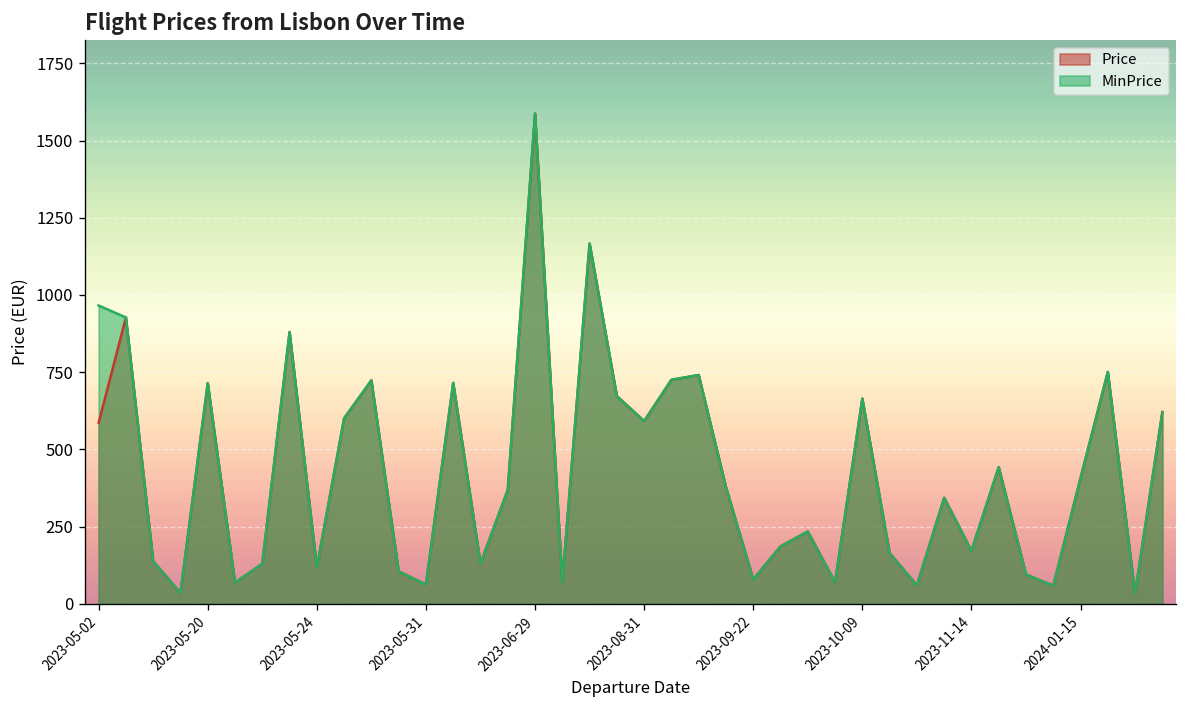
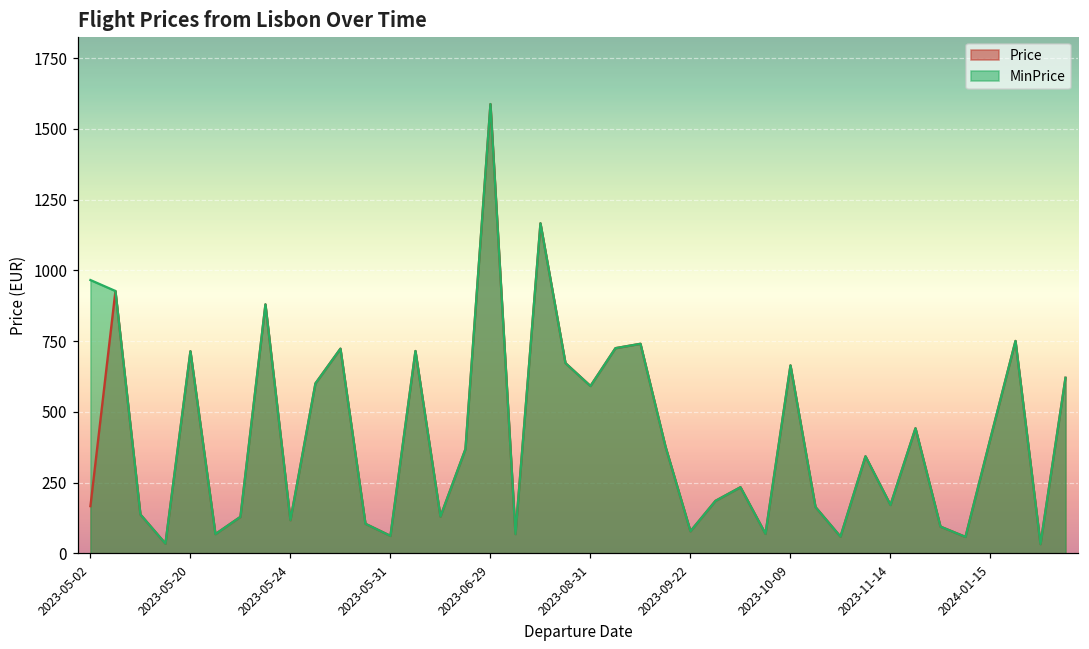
  {
    "Price": {
-     "2023-05-02": 590
+     "2023-05-02": 170
    },
    "MinPrice": {
      "2023-05-02": 970
    }
  }
